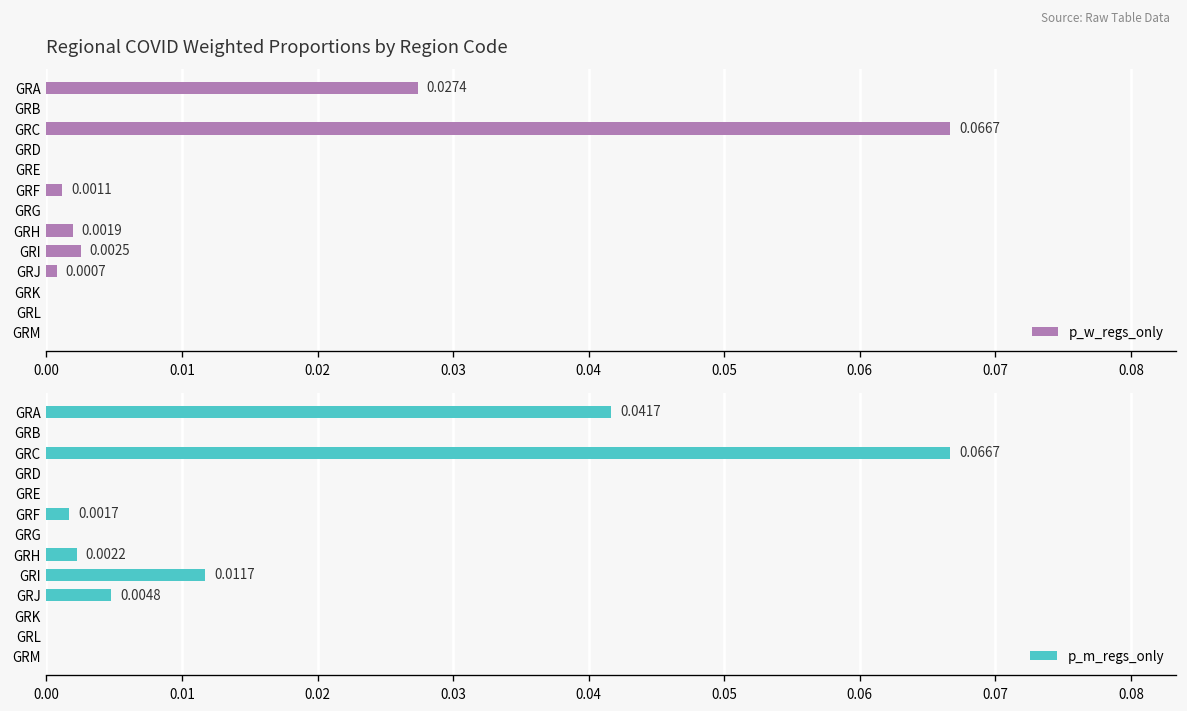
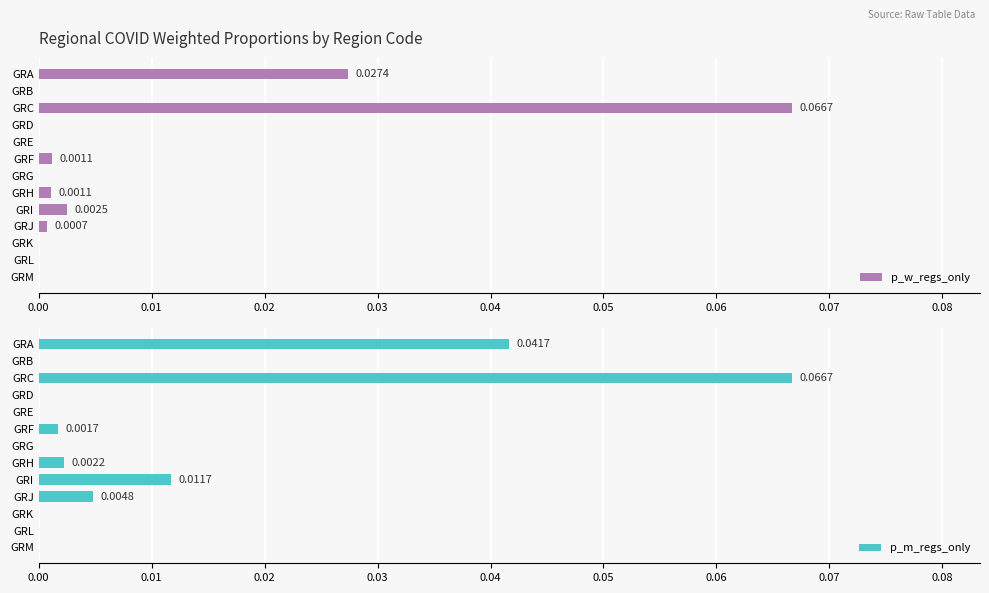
  {
    "Regional COVID Weighted Proportions by Region Code": {
      "GRA": 0.0274,
      "GRC": 0.0667,
      "GRF": 0.0011,
-     "GRH": 0.0019,
+     "GRH": 0.0011,
      "GRI": 0.0025,
      "GRJ": 0.0007
    }
  }
